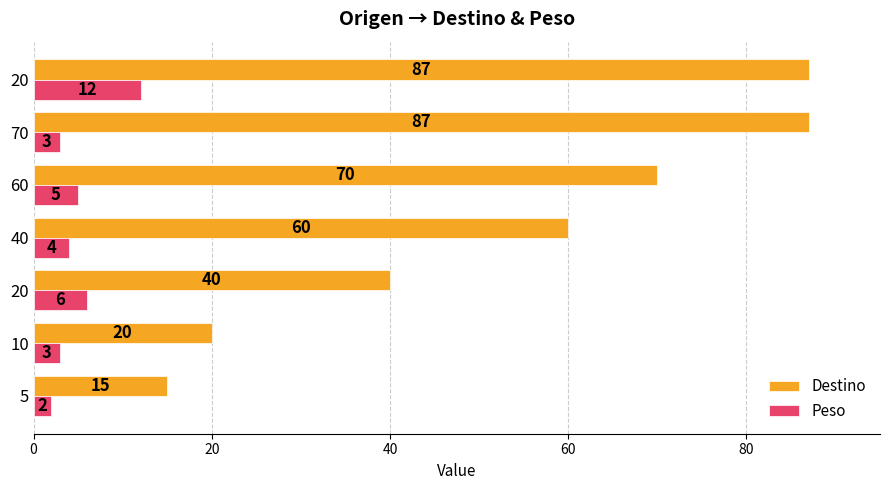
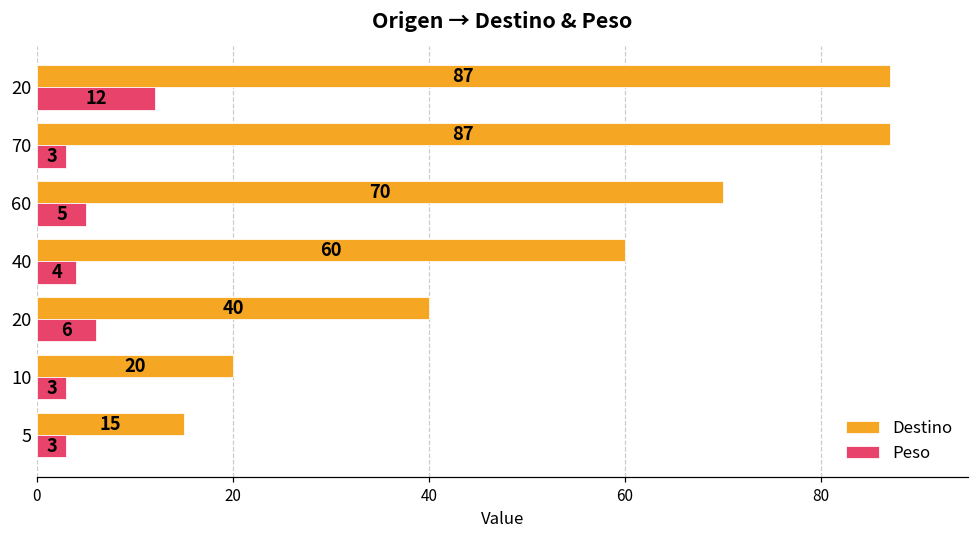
  {
    "Destino": {
      "70": 87,
      "60": 70,
      "40": 60,
      "10": 20,
      "5": 15
    },
    "Peso": {
      "70": 3,
      "60": 5,
      "40": 4,
      "10": 3,
-     "5": 2
+     "5": 3
    }
  }
